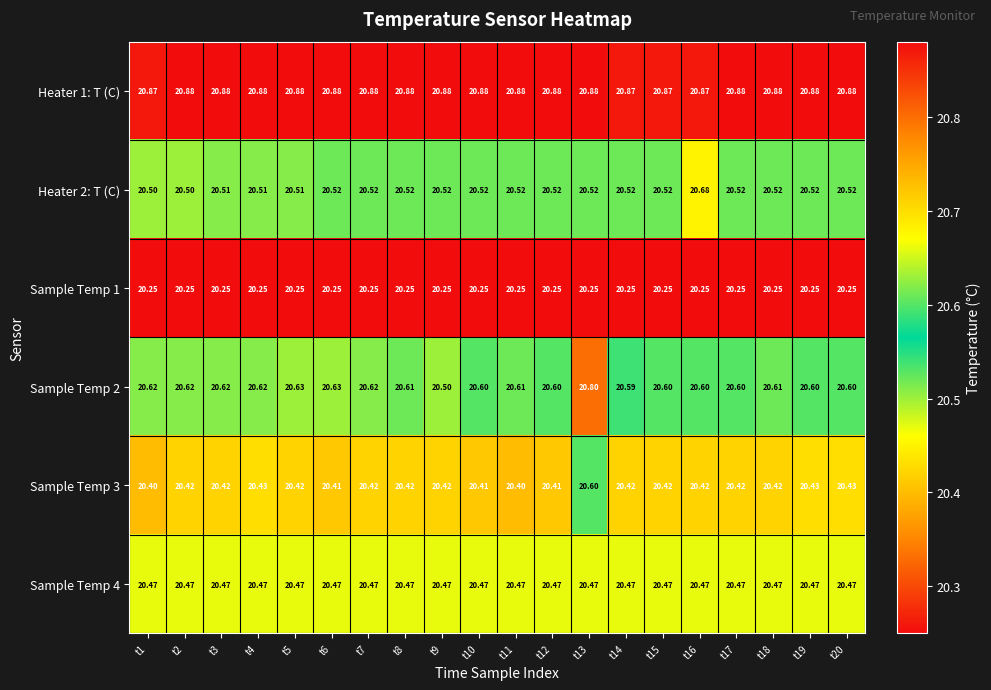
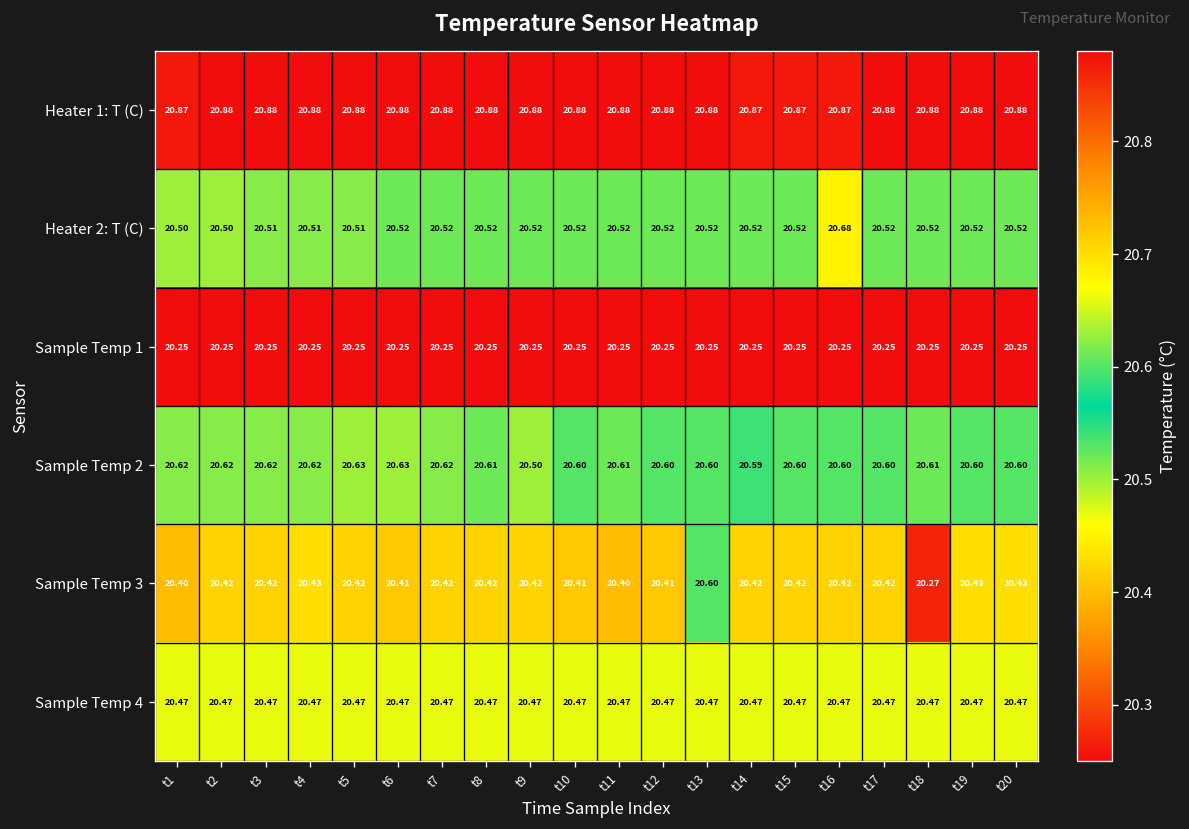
  {
    "Heater 1: T (C)": {
      "t1": 20.87,
      "t2": 20.88,
      "t3": 20.88,
      "t4": 20.88,
      "t5": 20.88,
      "t6": 20.88,
      "t7": 20.88,
      "t8": 20.88,
      "t9": 20.88,
      "t10": 20.88,
      "t11": 20.88,
      "t12": 20.88,
      "t13": 20.88,
      "t14": 20.87,
      "t15": 20.87,
      "t16": 20.87,
      "t17": 20.88,
      "t18": 20.88,
      "t19": 20.88,
      "t20": 20.88
    },
    "Heater 2: T (C)": {
      "t1": 20.50,
      "t2": 20.50,
      "t3": 20.51,
      "t4": 20.51,
      "t5": 20.51,
      "t6": 20.52,
      "t7": 20.52,
      "t8": 20.52,
      "t9": 20.52,
      "t10": 20.52,
      "t11": 20.52,
      "t12": 20.52,
      "t13": 20.52,
      "t14": 20.52,
      "t15": 20.52,
      "t16": 20.68,
      "t17": 20.52,
      "t18": 20.52,
      "t19": 20.52,
      "t20": 20.52
    },
    "Sample Temp 1": {
      "t1": 20.25,
      "t2": 20.25,
      "t3": 20.25,
      "t4": 20.25,
      "t5": 20.25,
      "t6": 20.25,
      "t7": 20.25,
      "t8": 20.25,
      "t9": 20.25,
      "t10": 20.25,
      "t11": 20.25,
      "t12": 20.25,
      "t13": 20.25,
      "t14": 20.25,
      "t15": 20.25,
      "t16": 20.25,
      "t17": 20.25,
      "t18": 20.25,
      "t19": 20.25,
      "t20": 20.25
    },
    "Sample Temp 2": {
      "t1": 20.62,
      "t2": 20.62,
      "t3": 20.62,
      "t4": 20.62,
      "t5": 20.63,
      "t6": 20.63,
      "t7": 20.62,
      "t8": 20.61,
      "t9": 20.50,
      "t10": 20.60,
      "t11": 20.61,
      "t12": 20.60,
-     "t13": 20.80,
+     "t13": 20.60,
      "t14": 20.59,
      "t15": 20.60,
      "t16": 20.60,
      "t17": 20.60,
      "t18": 20.61,
      "t19": 20.60,
      "t20": 20.60
    },
    "Sample Temp 3": {
      "t1": 20.40,
      "t2": 20.42,
      "t3": 20.42,
      "t4": 20.43,
      "t5": 20.42,
      "t6": 20.41,
      "t7": 20.42,
      "t8": 20.42,
      "t9": 20.42,
      "t10": 20.41,
      "t11": 20.40,
      "t12": 20.41,
      "t13": 20.60,
      "t14": 20.42,
      "t15": 20.42,
      "t16": 20.42,
      "t17": 20.42,
-     "t18": 20.42,
+     "t18": 20.27,
      "t19": 20.43,
      "t20": 20.43
    },
    "Sample Temp 4": {
      "t1": 20.47,
      "t2": 20.47,
      "t3": 20.47,
      "t4": 20.47,
      "t5": 20.47,
      "t6": 20.47,
      "t7": 20.47,
      "t8": 20.47,
      "t9": 20.47,
      "t10": 20.47,
      "t11": 20.47,
      "t12": 20.47,
      "t13": 20.47,
      "t14": 20.47,
      "t15": 20.47,
      "t16": 20.47,
      "t17": 20.47,
      "t18": 20.47,
      "t19": 20.47,
      "t20": 20.47
    }
  }
